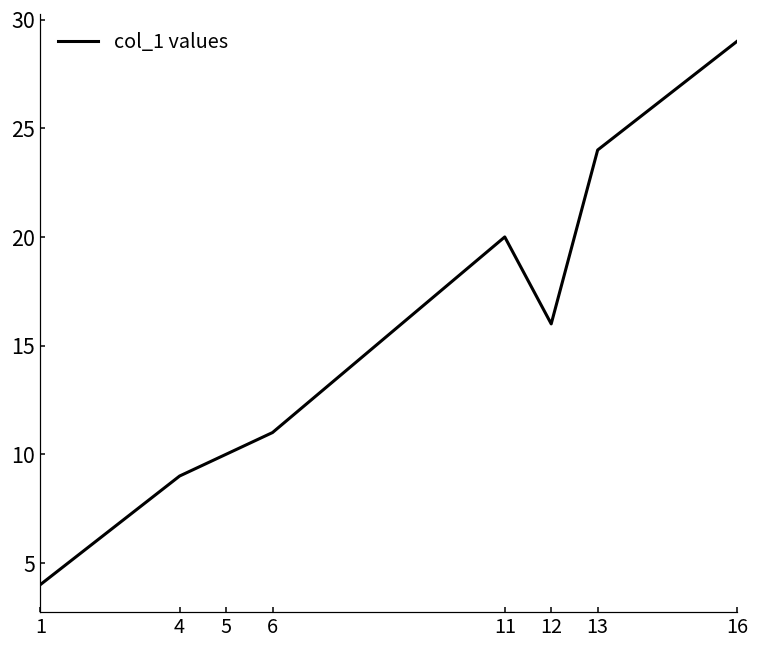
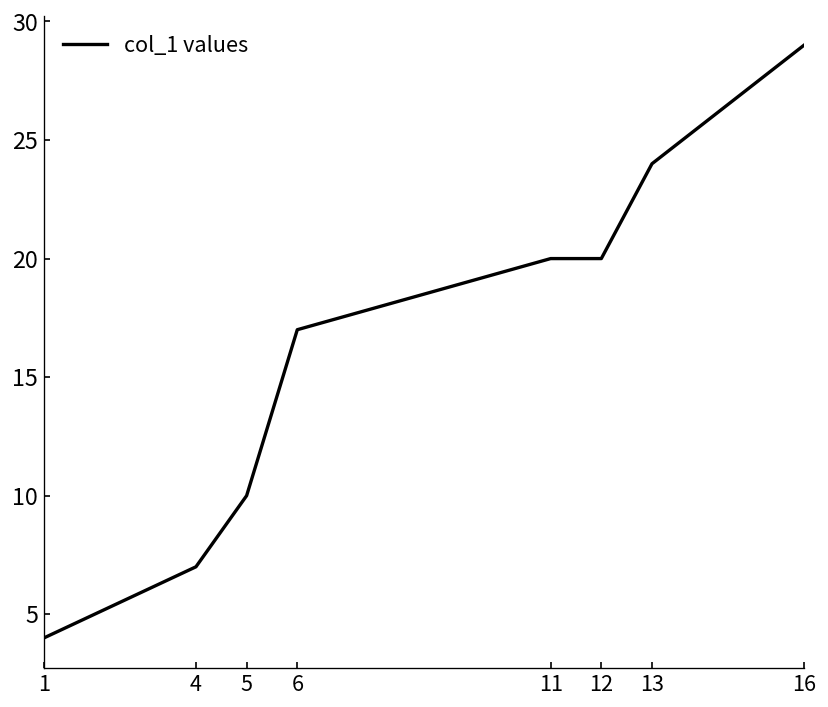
  {
    "1": 4,
-   "4": 9,
+   "4": 7,
    "5": 10,
-   "6": 11,
+   "6": 17,
    "11": 20,
-   "12": 16,
+   "12": 20,
    "13": 24,
    "16": 29
  }
